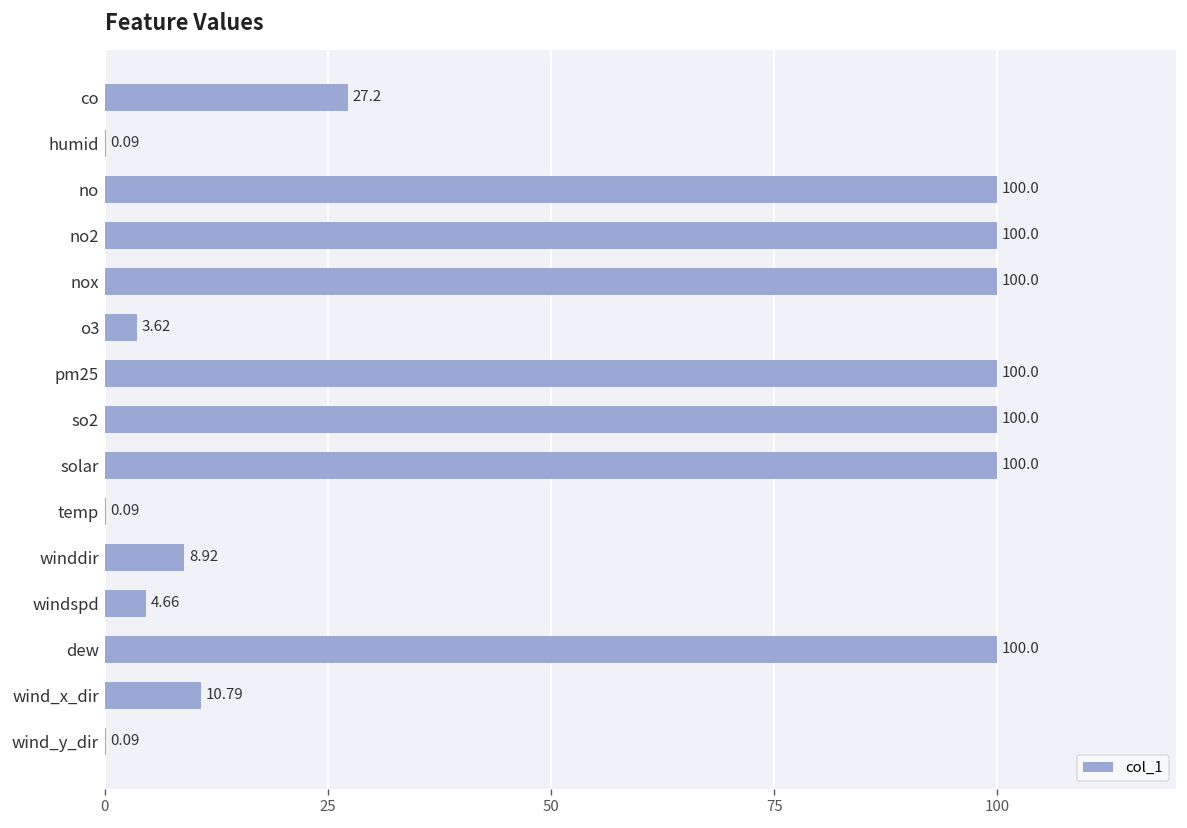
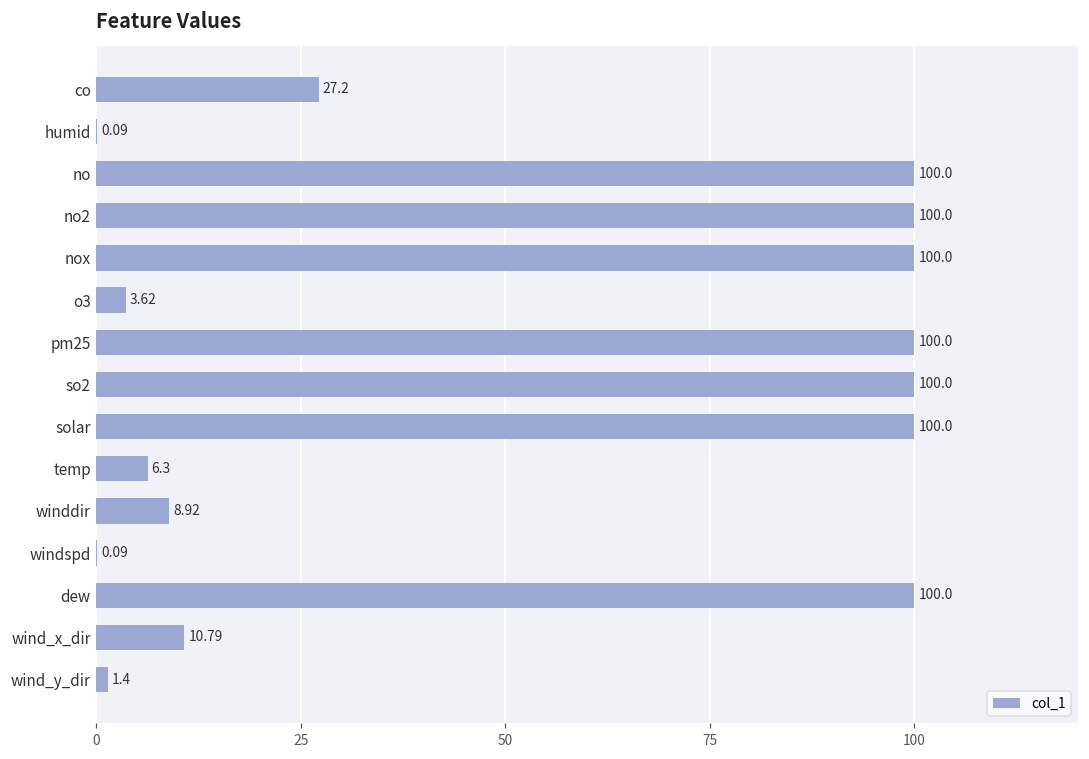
  {
    "co": 27.2,
    "humid": 0.09,
    "no": 100.0,
    "no2": 100.0,
    "nox": 100.0,
    "o3": 3.62,
    "pm25": 100.0,
    "so2": 100.0,
    "solar": 100.0,
-   "temp": 0.09,
+   "temp": 6.3,
    "winddir": 8.92,
-   "windspd": 4.66,
+   "windspd": 0.09,
    "dew": 100.0,
    "wind_x_dir": 10.79,
-   "wind_y_dir": 0.09
+   "wind_y_dir": 1.4
  }
